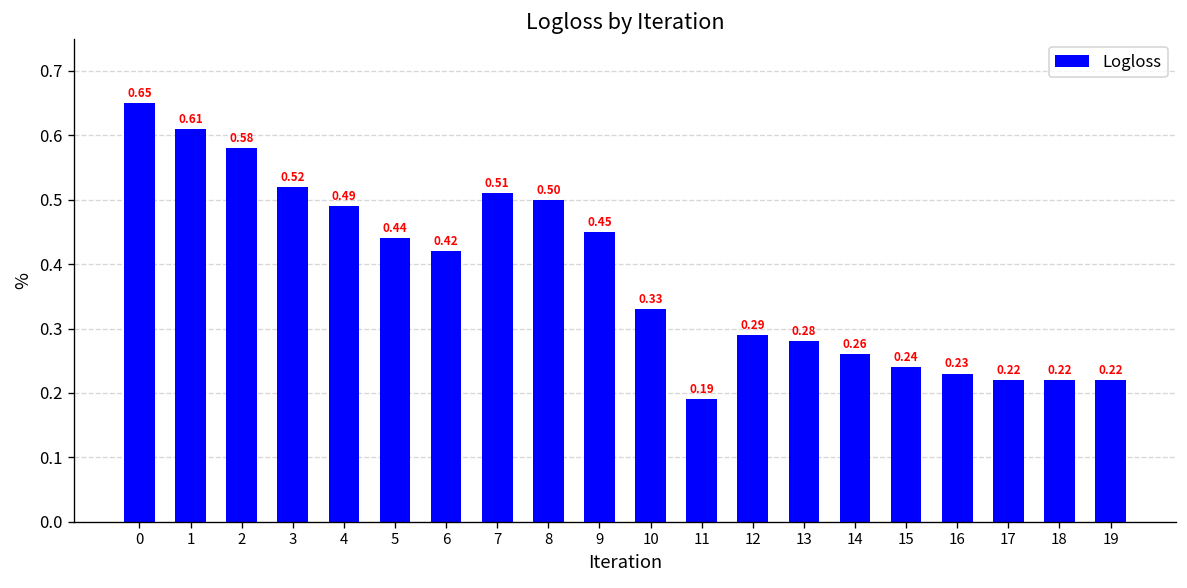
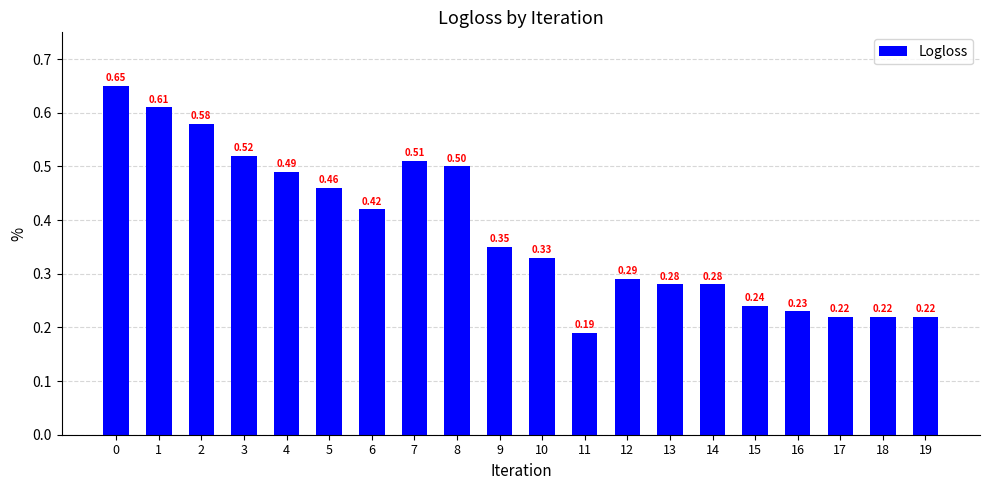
  {
    "0": 0.65,
    "1": 0.61,
    "2": 0.58,
    "3": 0.52,
    "4": 0.49,
-   "5": 0.44,
+   "5": 0.46,
    "6": 0.42,
    "7": 0.51,
    "8": 0.50,
-   "9": 0.45,
+   "9": 0.35,
    "10": 0.33,
    "11": 0.19,
    "12": 0.29,
    "13": 0.28,
-   "14": 0.26,
+   "14": 0.28,
    "15": 0.24,
    "16": 0.23,
    "17": 0.22,
    "18": 0.22,
    "19": 0.22
  }
